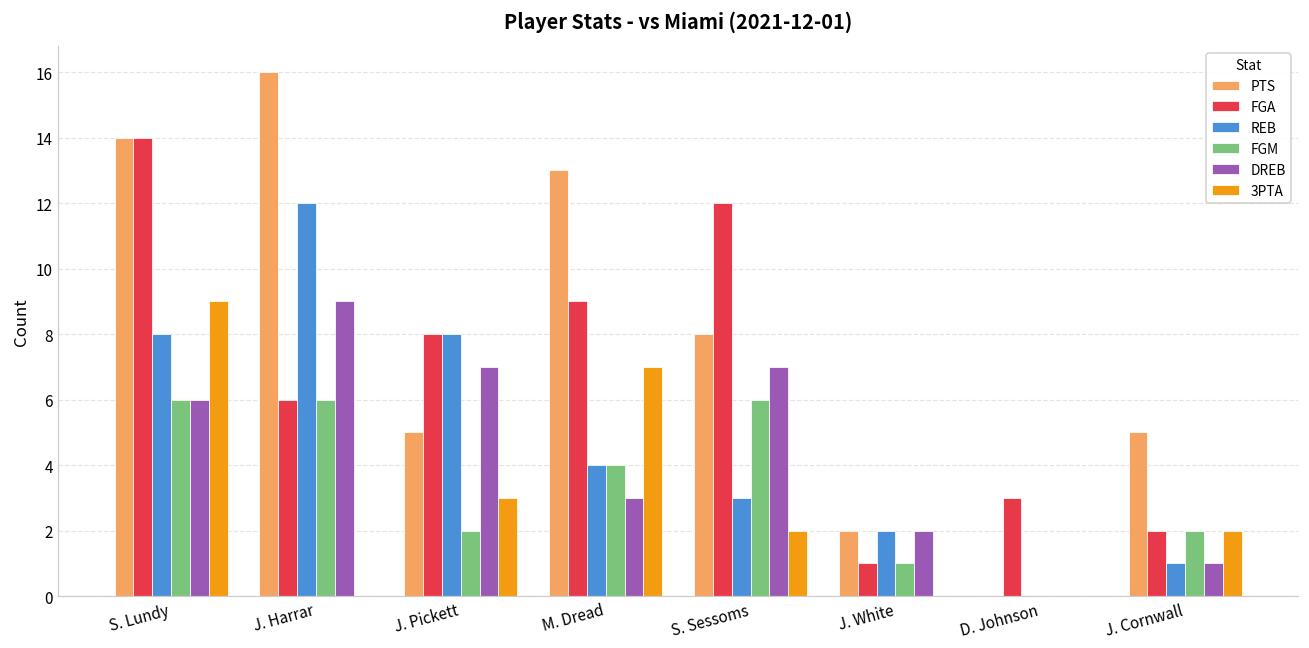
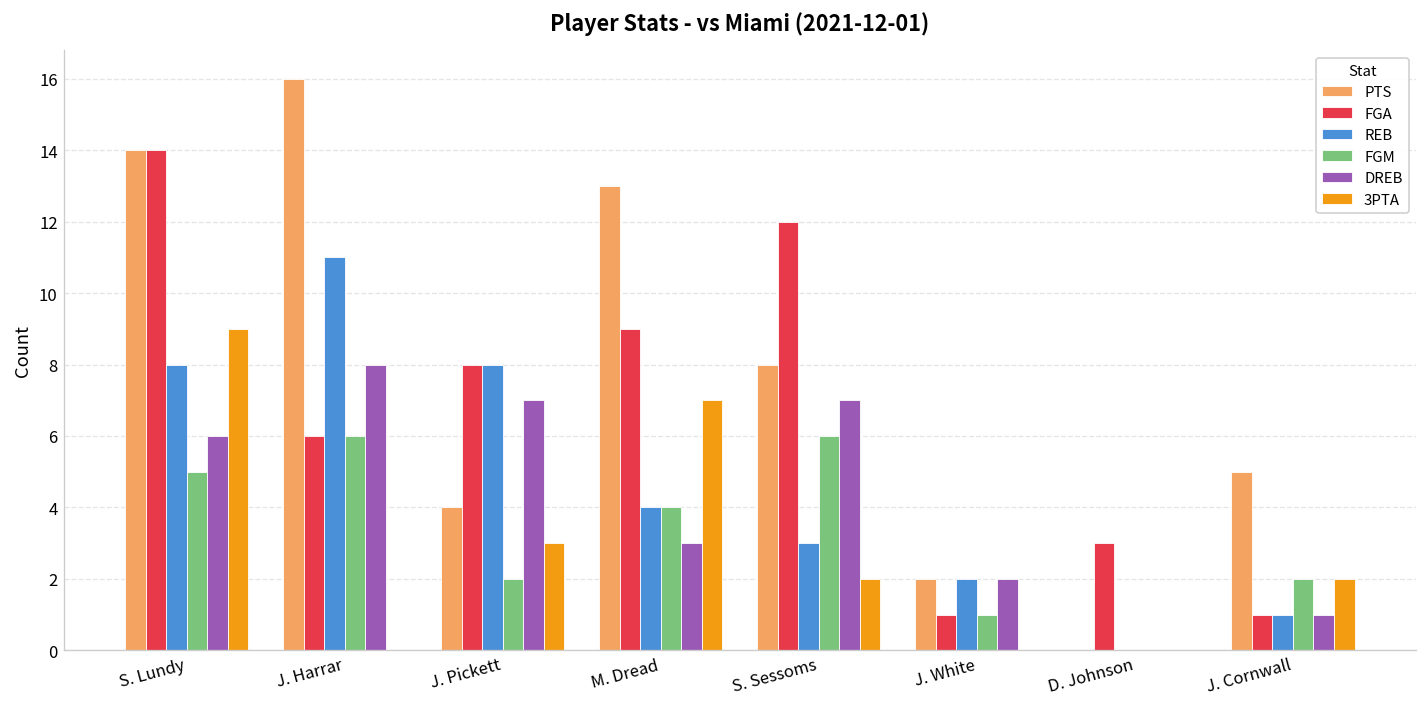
  {
    "PTS": {
      "S. Lundy": 14,
      "J. Harrar": 16,
-     "J. Pickett": 5,
+     "J. Pickett": 4,
      "M. Dread": 13,
      "S. Sessoms": 8,
      "J. White": 2,
      "D. Johnson": 0,
      "J. Cornwall": 5
    },
    "FGA": {
      "S. Lundy": 14,
      "J. Harrar": 6,
      "J. Pickett": 8,
      "M. Dread": 9,
      "S. Sessoms": 12,
      "J. White": 1,
      "D. Johnson": 3,
-     "J. Cornwall": 2
+     "J. Cornwall": 1
    },
    "REB": {
      "S. Lundy": 8,
-     "J. Harrar": 12,
+     "J. Harrar": 11,
      "J. Pickett": 8,
      "M. Dread": 4,
      "S. Sessoms": 3,
      "J. White": 2,
      "D. Johnson": 0,
      "J. Cornwall": 1
    },
    "FGM": {
-     "S. Lundy": 6,
+     "S. Lundy": 5,
      "J. Harrar": 6,
      "J. Pickett": 2,
      "M. Dread": 4,
      "S. Sessoms": 6,
      "J. White": 1,
      "D. Johnson": 0,
      "J. Cornwall": 2
    },
    "DREB": {
      "S. Lundy": 6,
-     "J. Harrar": 9,
+     "J. Harrar": 8,
      "J. Pickett": 7,
      "M. Dread": 3,
      "S. Sessoms": 7,
      "J. White": 2,
      "D. Johnson": 0,
      "J. Cornwall": 1
    },
    "3PTA": {
      "S. Lundy": 9,
      "J. Harrar": 0,
      "J. Pickett": 3,
      "M. Dread": 7,
      "S. Sessoms": 2,
      "J. White": 0,
      "D. Johnson": 0,
      "J. Cornwall": 2
    }
  }
